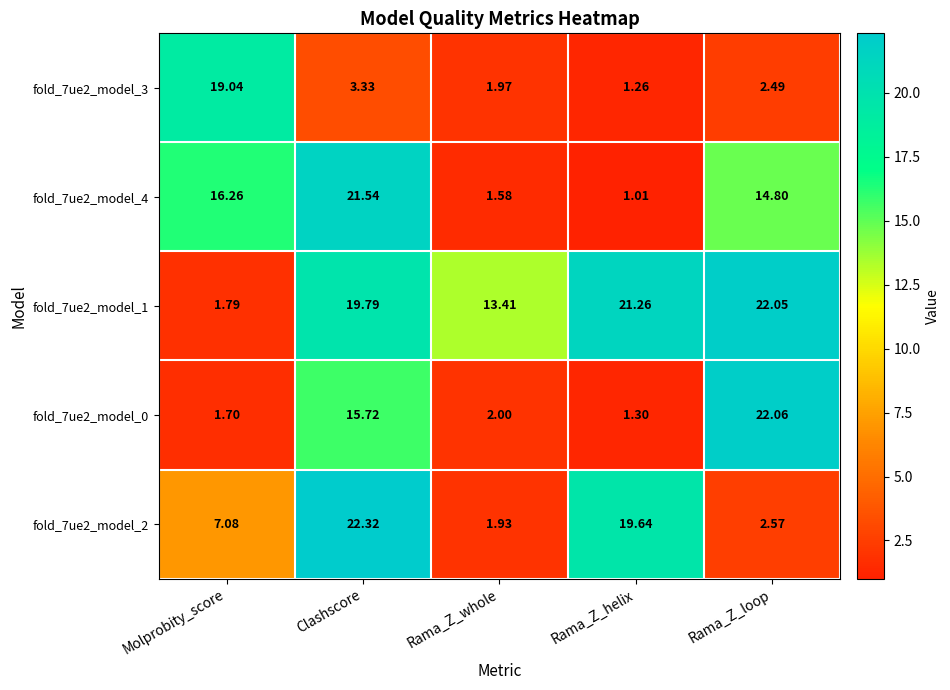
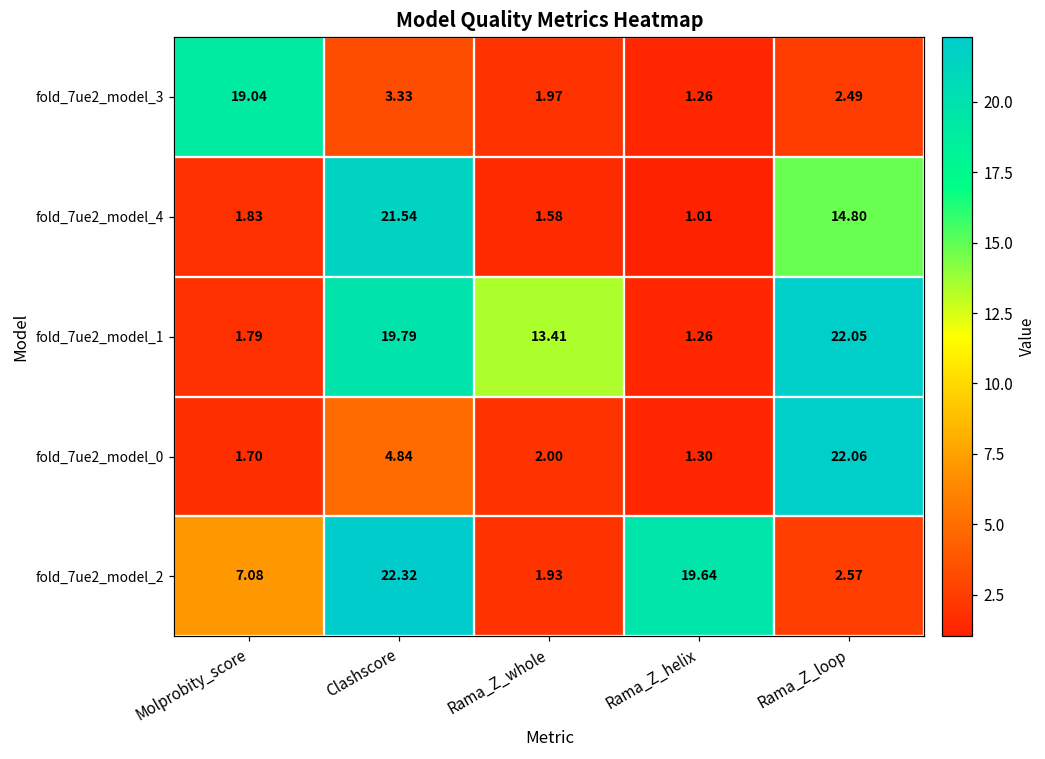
  {
    "fold_7ue2_model_3": {
      "Molprobity_score": 19.04,
      "Clashscore": 3.33,
      "Rama_Z_whole": 1.97,
      "Rama_Z_helix": 1.26,
      "Rama_Z_loop": 2.49
    },
    "fold_7ue2_model_4": {
-     "Molprobity_score": 16.26,
+     "Molprobity_score": 1.83,
      "Clashscore": 21.54,
      "Rama_Z_whole": 1.58,
      "Rama_Z_helix": 1.01,
      "Rama_Z_loop": 14.80
    },
    "fold_7ue2_model_1": {
      "Molprobity_score": 1.79,
      "Clashscore": 19.79,
      "Rama_Z_whole": 13.41,
-     "Rama_Z_helix": 21.26,
+     "Rama_Z_helix": 1.26,
      "Rama_Z_loop": 22.05
    },
    "fold_7ue2_model_0": {
      "Molprobity_score": 1.70,
-     "Clashscore": 15.72,
+     "Clashscore": 4.84,
      "Rama_Z_whole": 2.00,
      "Rama_Z_helix": 1.30,
      "Rama_Z_loop": 22.06
    },
    "fold_7ue2_model_2": {
      "Molprobity_score": 7.08,
      "Clashscore": 22.32,
      "Rama_Z_whole": 1.93,
      "Rama_Z_helix": 19.64,
      "Rama_Z_loop": 2.57
    }
  }
